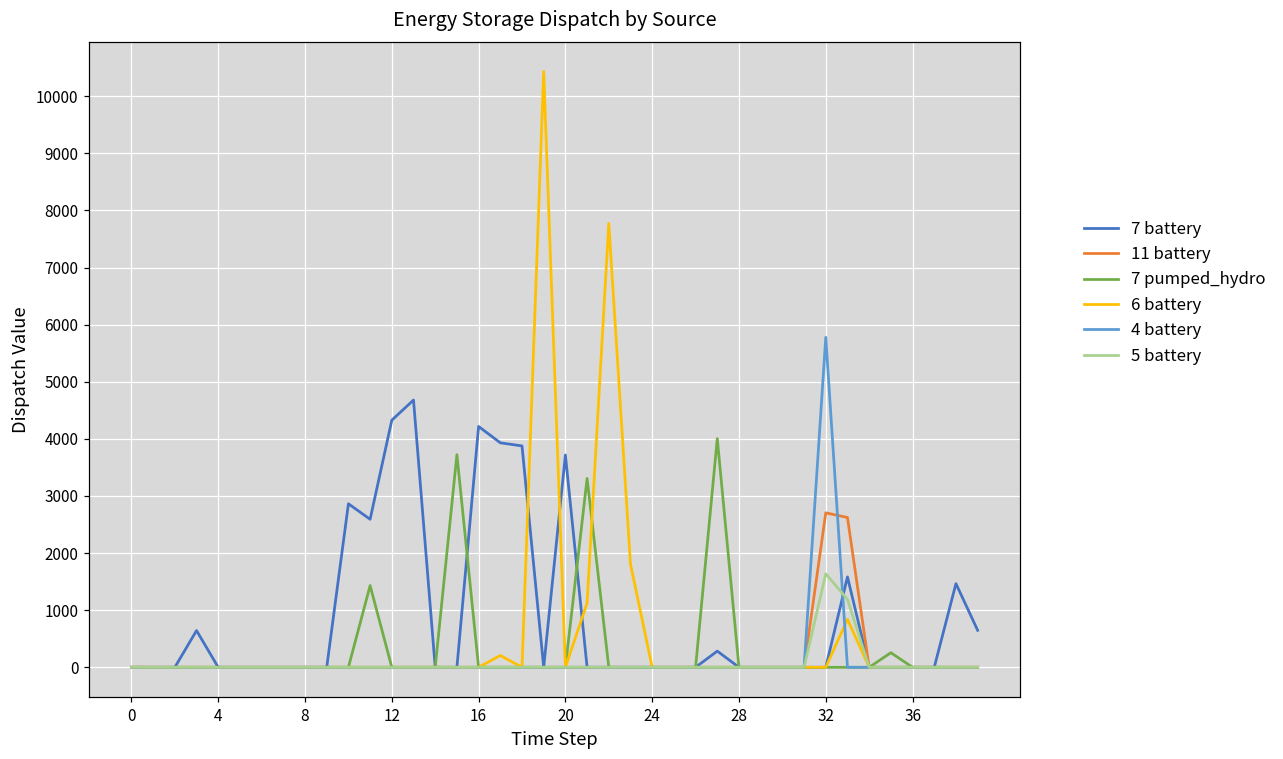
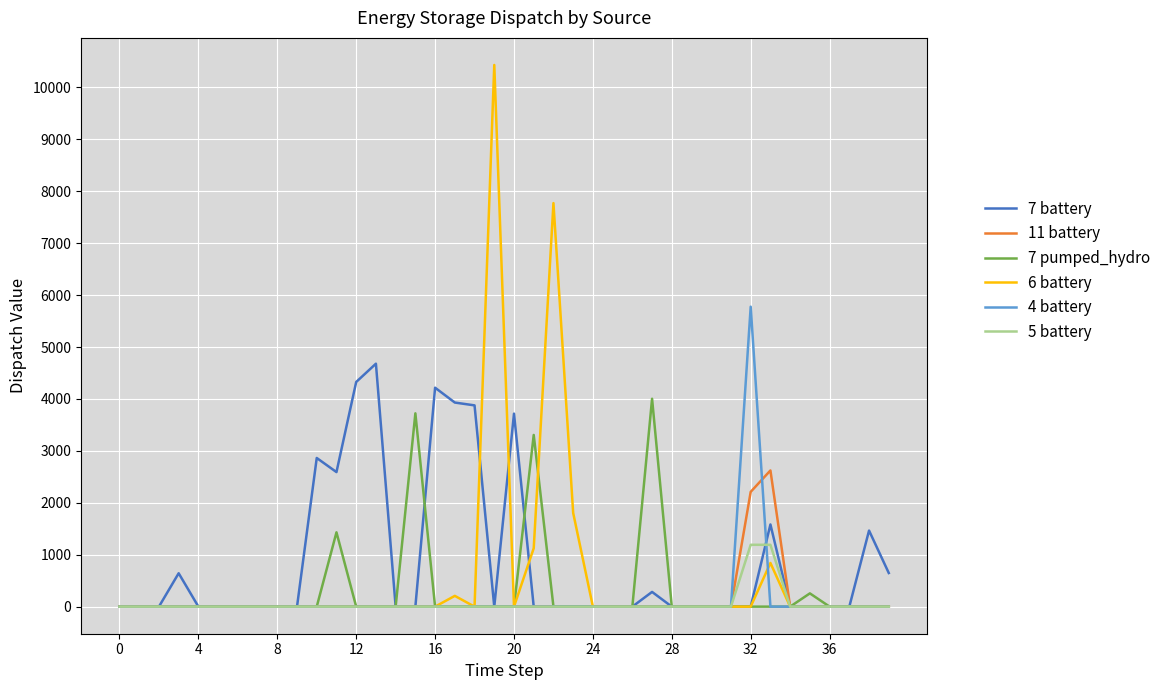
  {
    "11 battery": {
-     "32": 2700
+     "32": 2200
    },
    "5 battery": {
-     "32": 1600
+     "32": 1200
    }
  }
